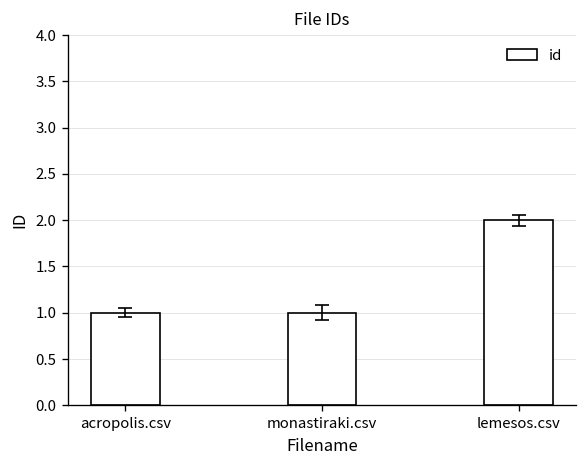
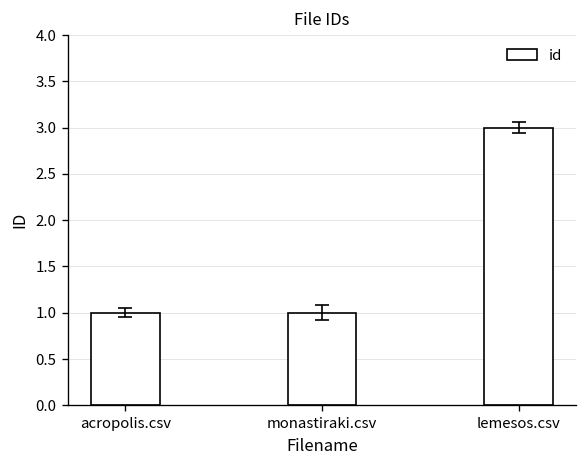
  {
    "id": {
      "acropolis.csv": 1,
      "monastiraki.csv": 1,
-     "lemesos.csv": 2
+     "lemesos.csv": 3
    }
  }
